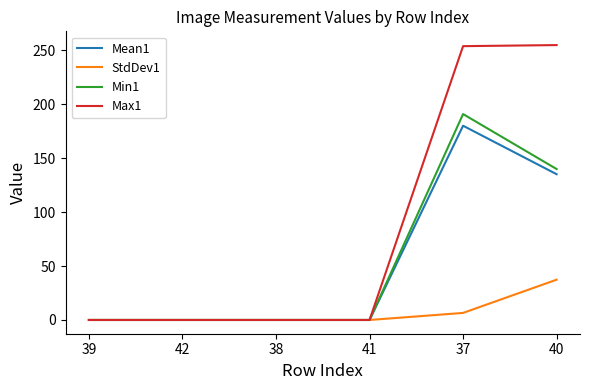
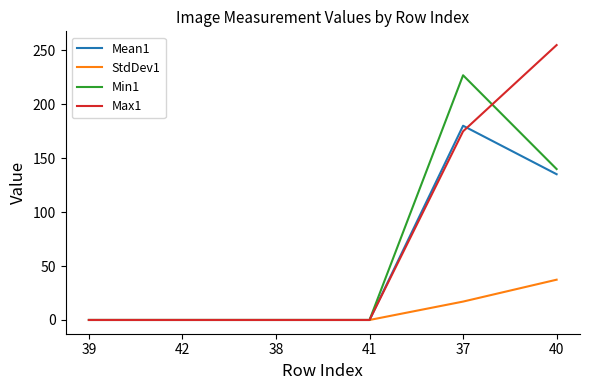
  {
    "Mean1": {
      "37": 180,
      "40": 135
    },
    "StdDev1": {
-     "37": 7,
+     "37": 17,
      "40": 37
    },
    "Min1": {
-     "37": 191,
+     "37": 227,
      "40": 140
    },
    "Max1": {
-     "37": 254,
+     "37": 175,
      "40": 255
    }
  }
